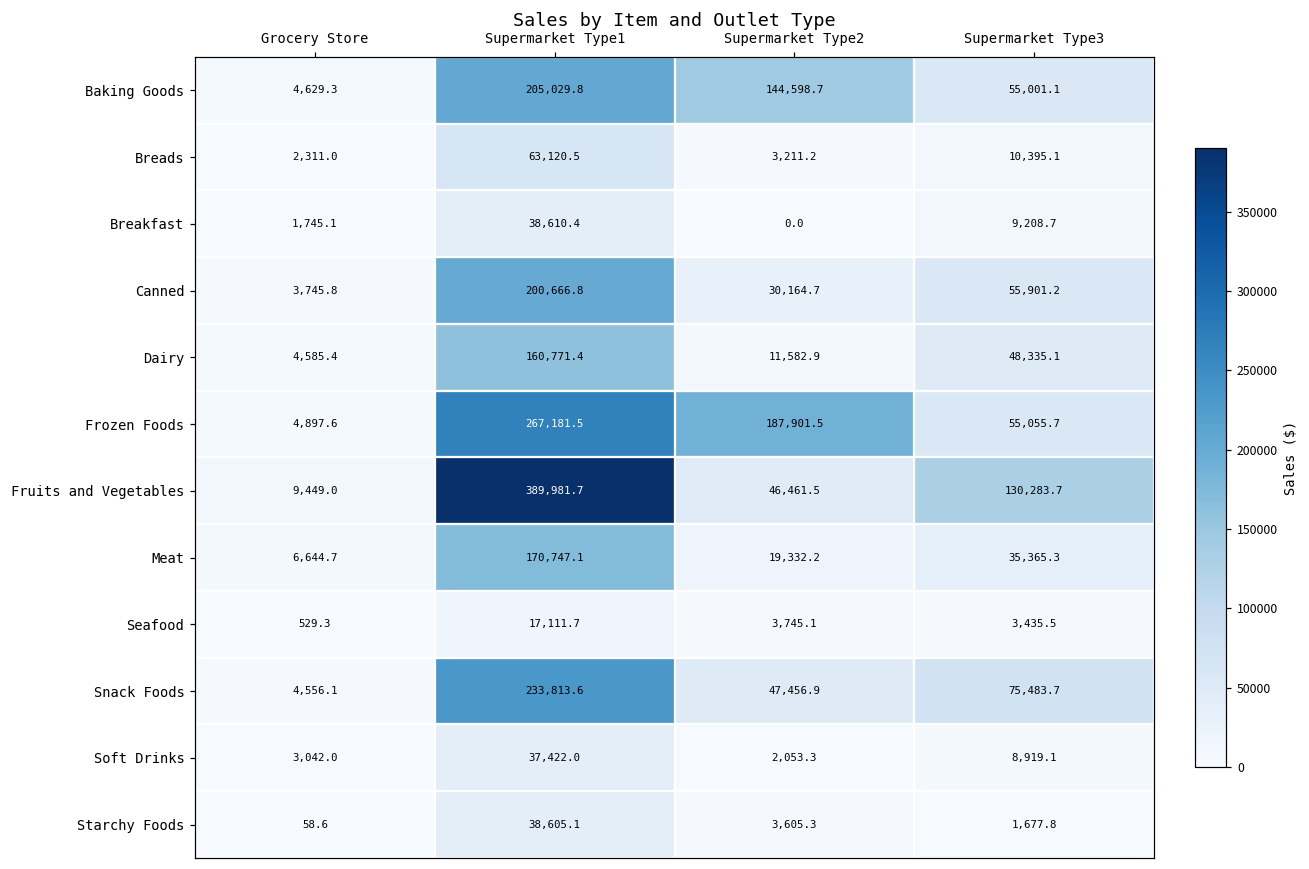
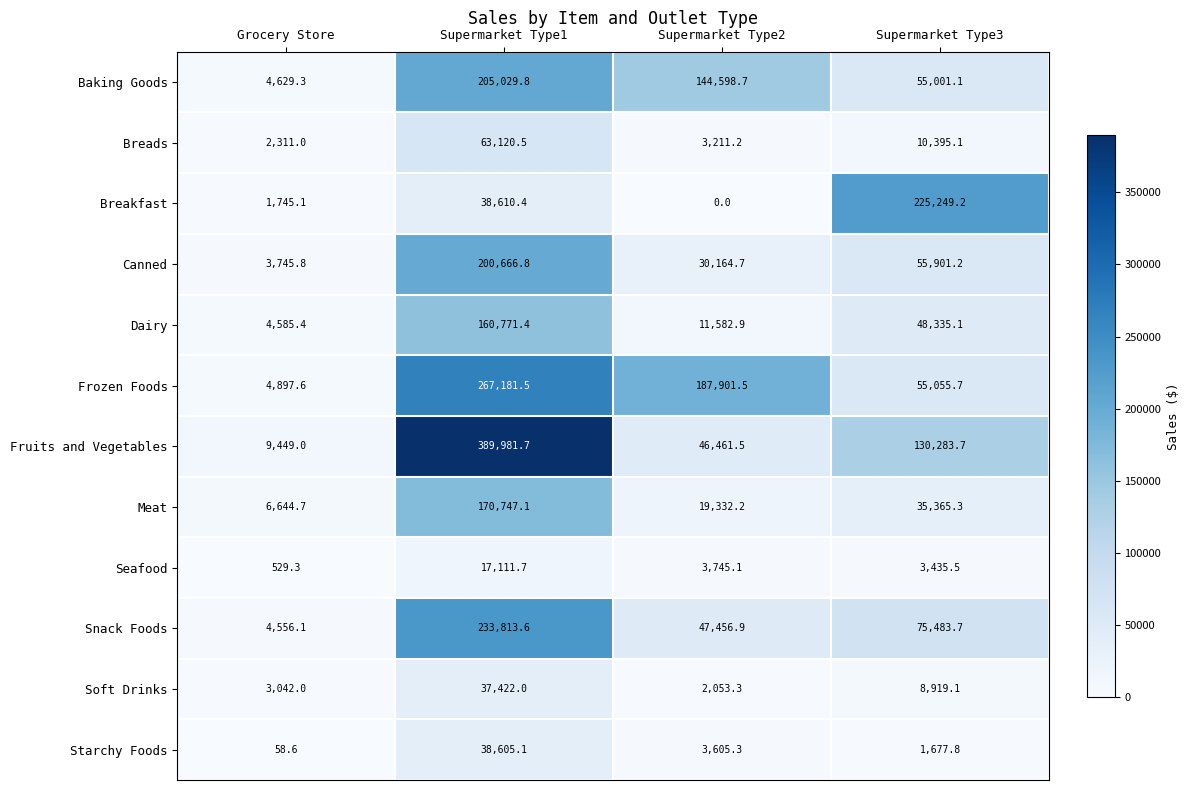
  {
    "Baking Goods": {
      "Grocery Store": "4,629.3",
      "Supermarket Type1": "205,029.8",
      "Supermarket Type2": "144,598.7",
      "Supermarket Type3": "55,001.1"
    },
    "Breads": {
      "Grocery Store": "2,311.0",
      "Supermarket Type1": "63,120.5",
      "Supermarket Type2": "3,211.2",
      "Supermarket Type3": "10,395.1"
    },
    "Breakfast": {
      "Grocery Store": "1,745.1",
      "Supermarket Type1": "38,610.4",
      "Supermarket Type2": "0.0",
-     "Supermarket Type3": "9,208.7"
+     "Supermarket Type3": "225,249.2"
    },
    "Canned": {
      "Grocery Store": "3,745.8",
      "Supermarket Type1": "200,666.8",
      "Supermarket Type2": "30,164.7",
      "Supermarket Type3": "55,901.2"
    },
    "Dairy": {
      "Grocery Store": "4,585.4",
      "Supermarket Type1": "160,771.4",
      "Supermarket Type2": "11,582.9",
      "Supermarket Type3": "48,335.1"
    },
    "Frozen Foods": {
      "Grocery Store": "4,897.6",
      "Supermarket Type1": "267,181.5",
      "Supermarket Type2": "187,901.5",
      "Supermarket Type3": "55,055.7"
    },
    "Fruits and Vegetables": {
      "Grocery Store": "9,449.0",
      "Supermarket Type1": "389,981.7",
      "Supermarket Type2": "46,461.5",
      "Supermarket Type3": "130,283.7"
    },
    "Meat": {
      "Grocery Store": "6,644.7",
      "Supermarket Type1": "170,747.1",
      "Supermarket Type2": "19,332.2",
      "Supermarket Type3": "35,365.3"
    },
    "Seafood": {
      "Grocery Store": "529.3",
      "Supermarket Type1": "17,111.7",
      "Supermarket Type2": "3,745.1",
      "Supermarket Type3": "3,435.5"
    },
    "Snack Foods": {
      "Grocery Store": "4,556.1",
      "Supermarket Type1": "233,813.6",
      "Supermarket Type2": "47,456.9",
      "Supermarket Type3": "75,483.7"
    },
    "Soft Drinks": {
      "Grocery Store": "3,042.0",
      "Supermarket Type1": "37,422.0",
      "Supermarket Type2": "2,053.3",
      "Supermarket Type3": "8,919.1"
    },
    "Starchy Foods": {
      "Grocery Store": "58.6",
      "Supermarket Type1": "38,605.1",
      "Supermarket Type2": "3,605.3",
      "Supermarket Type3": "1,677.8"
    }
  }
